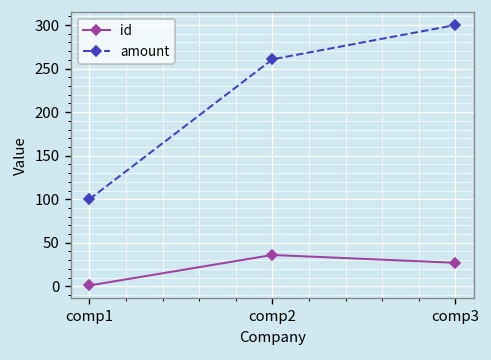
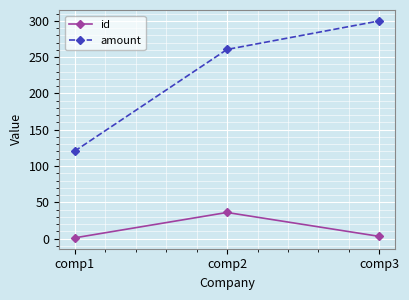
  {
    "id": {
      "comp1": 0,
      "comp2": 40,
-     "comp3": 30
+     "comp3": 0
    },
    "amount": {
-     "comp1": 100,
+     "comp1": 120,
      "comp2": 260,
      "comp3": 300
    }
  }
